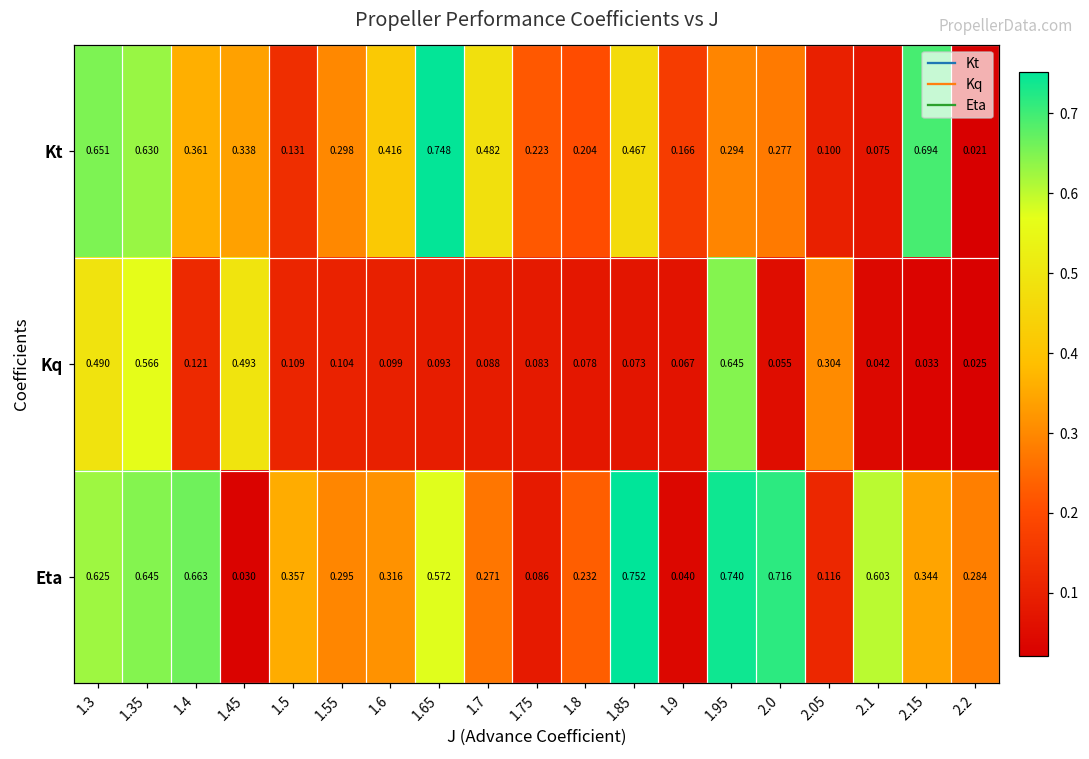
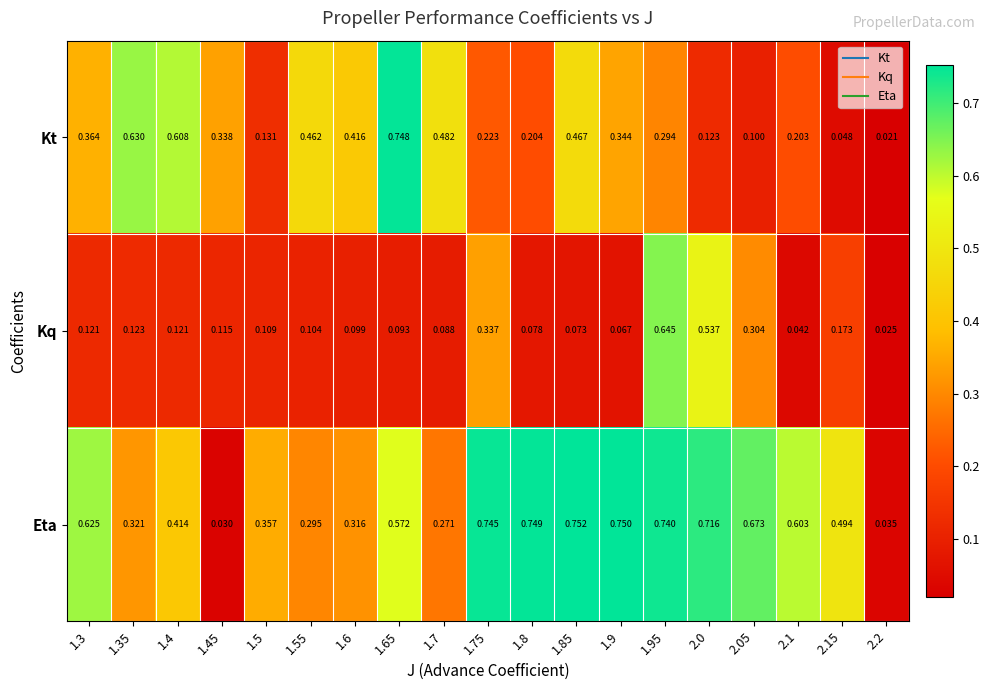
  {
    "Kt": {
-     "1.3": 0.651,
+     "1.3": 0.364,
      "1.35": 0.630,
-     "1.4": 0.361,
+     "1.4": 0.608,
      "1.45": 0.338,
      "1.5": 0.131,
-     "1.55": 0.298,
+     "1.55": 0.462,
      "1.6": 0.416,
      "1.65": 0.748,
      "1.7": 0.482,
      "1.75": 0.223,
      "1.8": 0.204,
      "1.85": 0.467,
-     "1.9": 0.166,
+     "1.9": 0.344,
      "1.95": 0.294,
-     "2.0": 0.277,
+     "2.0": 0.123,
      "2.05": 0.100,
-     "2.1": 0.075,
-     "2.15": 0.694,
+     "2.1": 0.203,
+     "2.15": 0.048,
      "2.2": 0.021
    },
    "Kq": {
-     "1.3": 0.490,
-     "1.35": 0.566,
+     "1.3": 0.121,
+     "1.35": 0.123,
      "1.4": 0.121,
-     "1.45": 0.493,
+     "1.45": 0.115,
      "1.5": 0.109,
      "1.55": 0.104,
      "1.6": 0.099,
      "1.65": 0.093,
      "1.7": 0.088,
-     "1.75": 0.083,
+     "1.75": 0.337,
      "1.8": 0.078,
      "1.85": 0.073,
      "1.9": 0.067,
      "1.95": 0.645,
-     "2.0": 0.055,
+     "2.0": 0.537,
      "2.05": 0.304,
      "2.1": 0.042,
-     "2.15": 0.033,
+     "2.15": 0.173,
      "2.2": 0.025
    },
    "Eta": {
      "1.3": 0.625,
-     "1.35": 0.645,
-     "1.4": 0.663,
+     "1.35": 0.321,
+     "1.4": 0.414,
      "1.45": 0.030,
      "1.5": 0.357,
      "1.55": 0.295,
      "1.6": 0.316,
      "1.65": 0.572,
      "1.7": 0.271,
-     "1.75": 0.086,
-     "1.8": 0.232,
+     "1.75": 0.745,
+     "1.8": 0.749,
      "1.85": 0.752,
-     "1.9": 0.040,
+     "1.9": 0.750,
      "1.95": 0.740,
      "2.0": 0.716,
-     "2.05": 0.116,
+     "2.05": 0.673,
      "2.1": 0.603,
-     "2.15": 0.344,
-     "2.2": 0.284
+     "2.15": 0.494,
+     "2.2": 0.035
    }
  }
